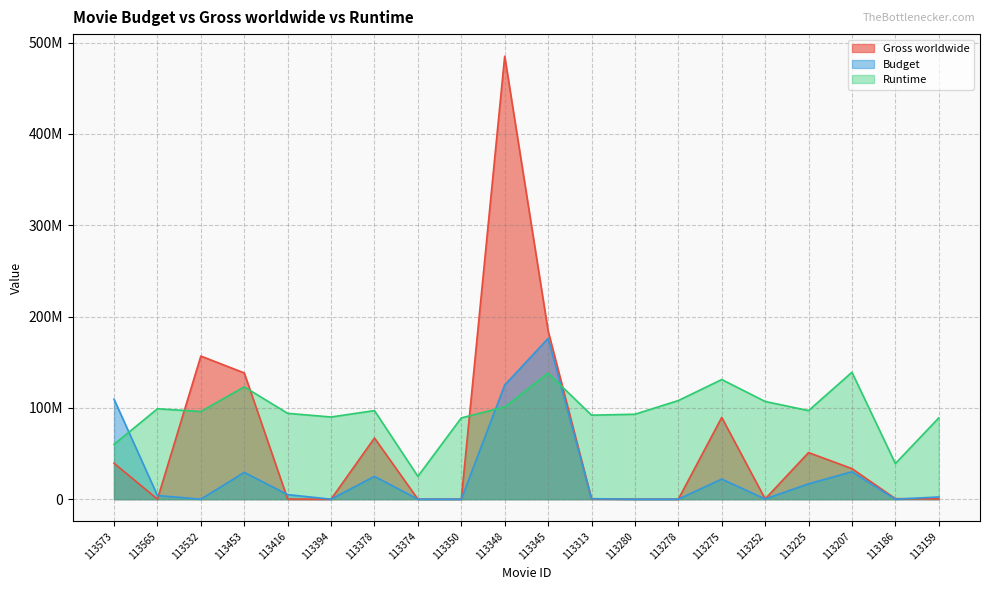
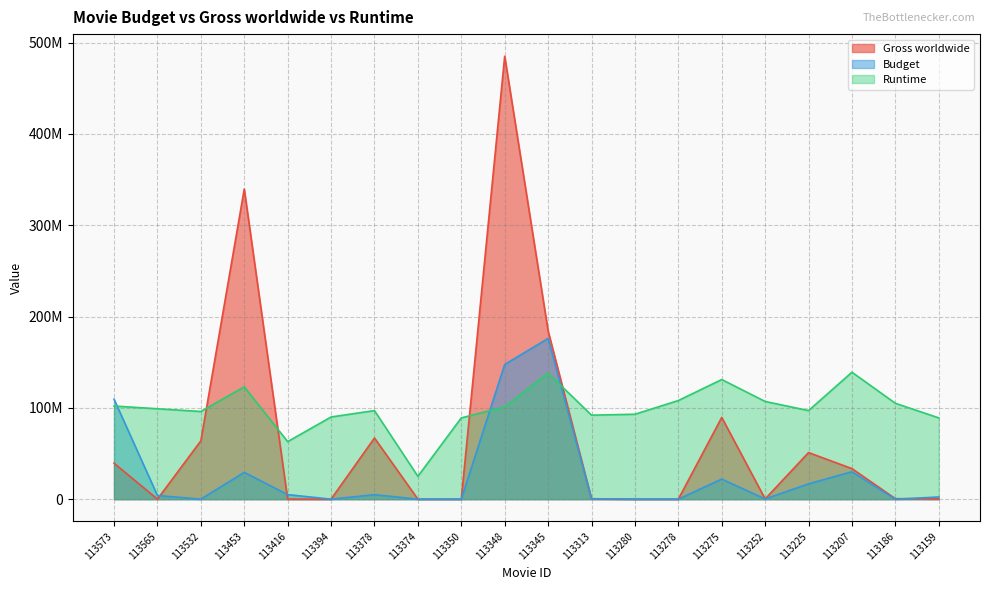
  {
    "Gross worldwide": {
      "113573": 40000000,
      "113565": 0,
-     "113532": 160000000,
-     "113453": 140000000,
+     "113532": 60000000,
+     "113453": 340000000,
      "113416": 0,
      "113378": 70000000,
      "113348": 490000000,
      "113345": 180000000,
      "113275": 90000000,
      "113225": 50000000,
      "113207": 30000000
    },
    "Budget": {
      "113573": 110000000,
      "113565": 0,
      "113532": 0,
      "113453": 30000000,
      "113416": 10000000,
-     "113378": 30000000,
-     "113348": 130000000,
+     "113378": 0,
+     "113348": 150000000,
      "113345": 180000000,
      "113275": 20000000,
      "113225": 20000000,
      "113207": 30000000
    },
    "Runtime": {
-     "113573": 60000000,
+     "113573": 100000000,
      "113565": 100000000,
      "113532": 100000000,
      "113453": 120000000,
-     "113416": 90000000,
+     "113416": 60000000,
      "113394": 90000000,
      "113378": 100000000,
      "113374": 30000000,
      "113350": 90000000,
      "113348": 100000000,
      "113345": 140000000,
      "113313": 90000000,
      "113280": 90000000,
      "113278": 110000000,
      "113275": 130000000,
      "113252": 110000000,
      "113225": 100000000,
      "113207": 140000000,
-     "113186": 40000000,
+     "113186": 110000000,
      "113159": 90000000
    }
  }
